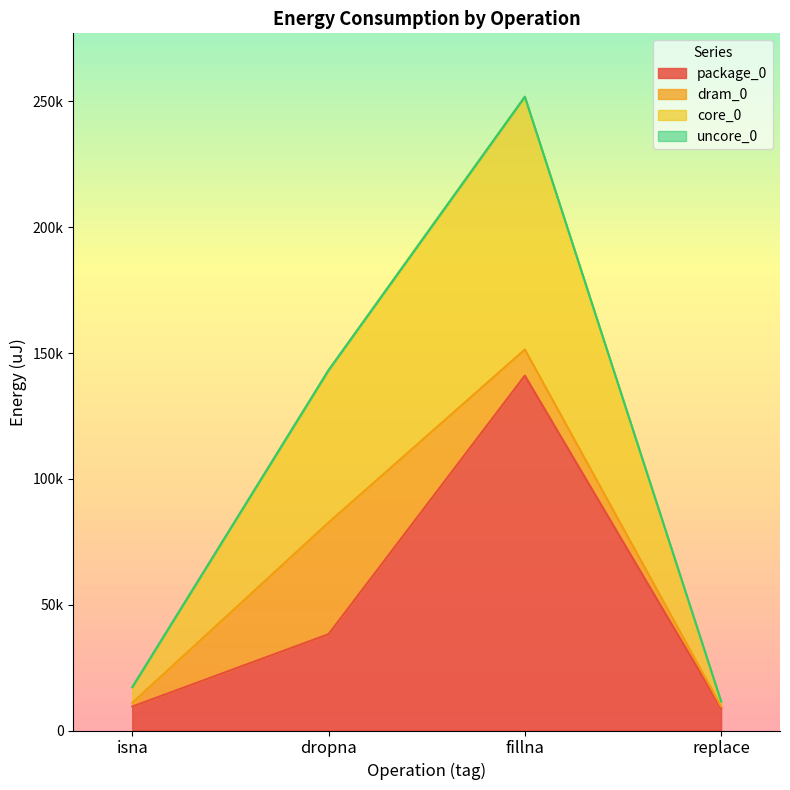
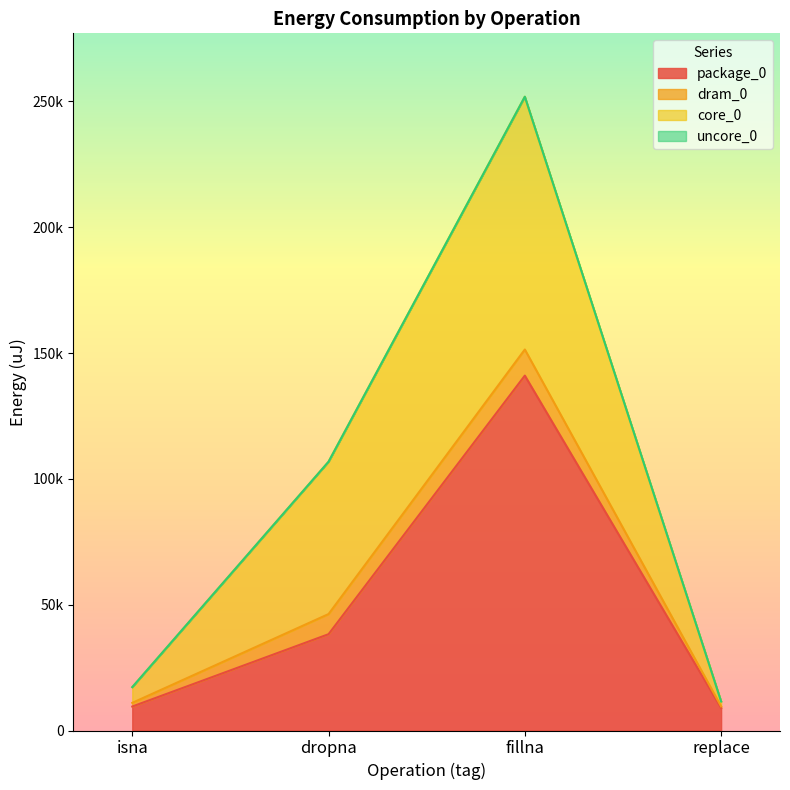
  {
    "package_0": {
      "isna": 10000,
      "dropna": 38000,
      "fillna": 141000
    },
    "dram_0": {
      "isna": 1000,
-     "dropna": 44000,
+     "dropna": 8000,
      "fillna": 10000
    }
  }
